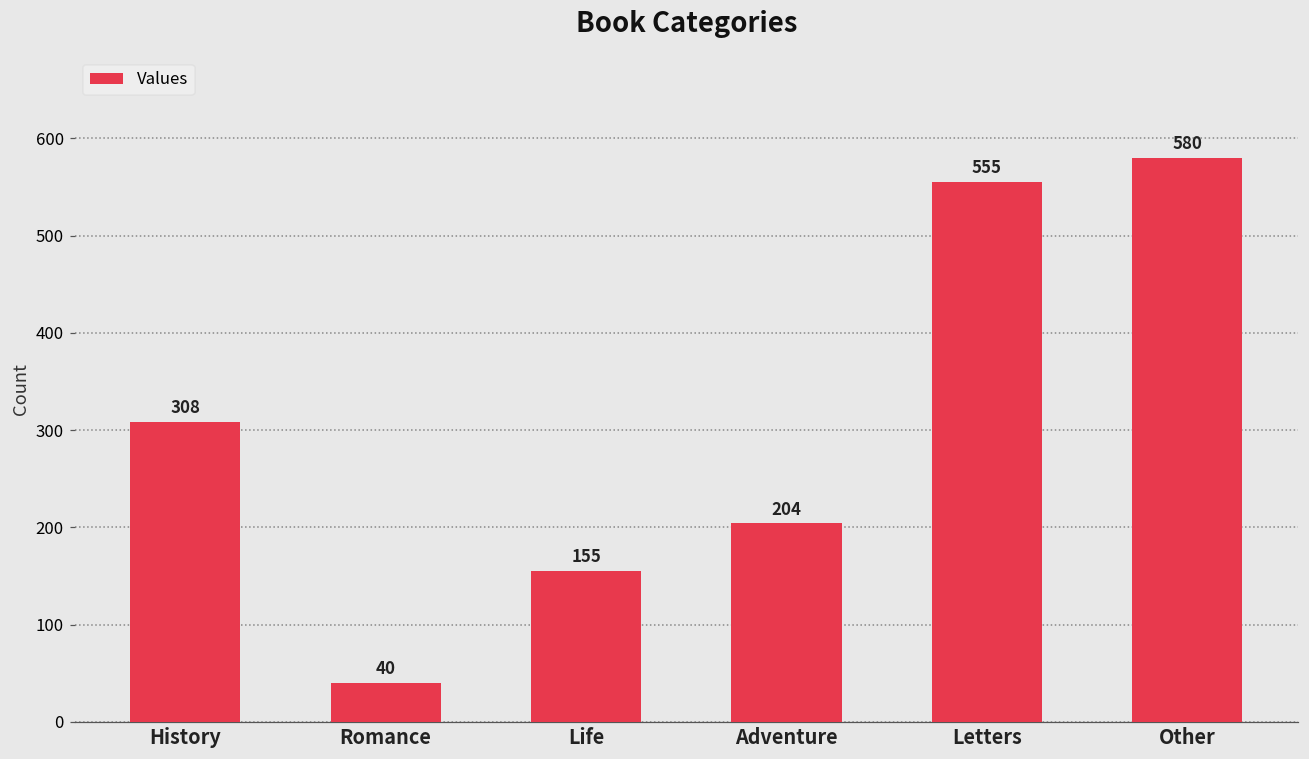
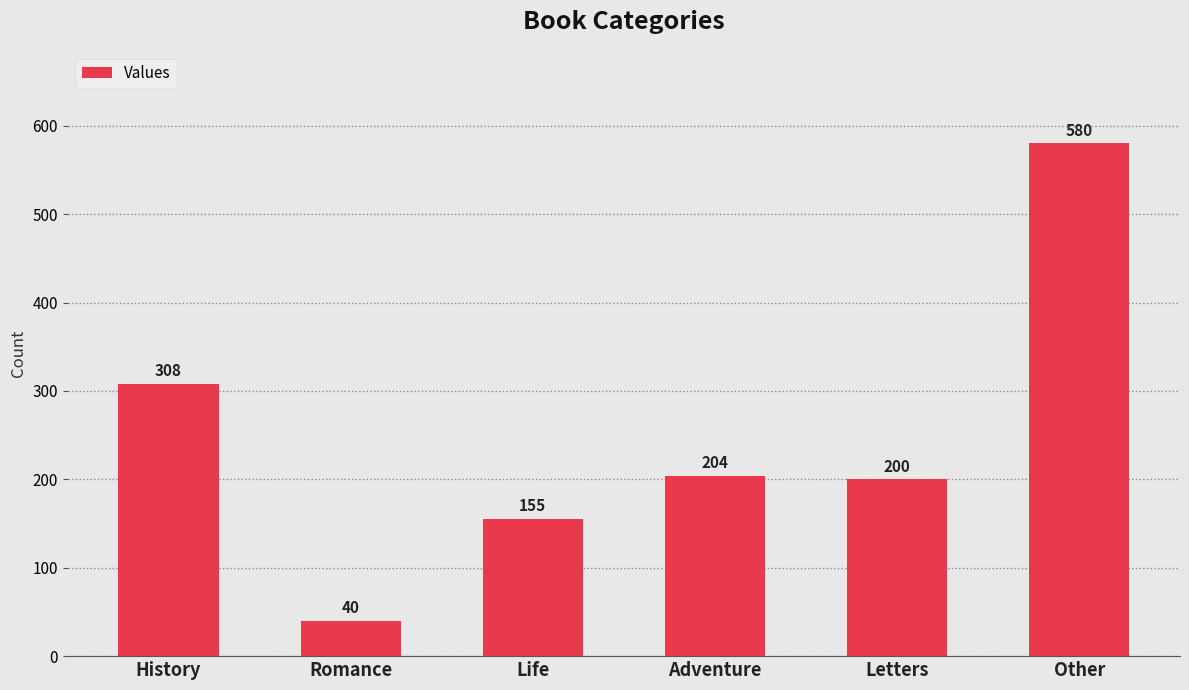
  {
    "History": 308,
    "Romance": 40,
    "Life": 155,
    "Adventure": 204,
-   "Letters": 555,
+   "Letters": 200,
    "Other": 580
  }
